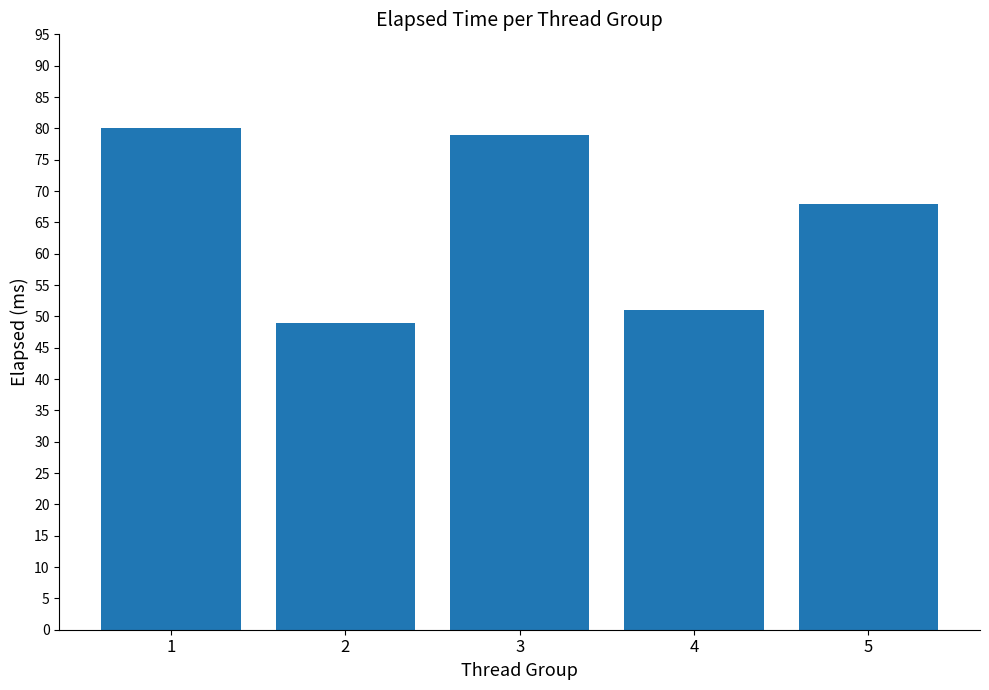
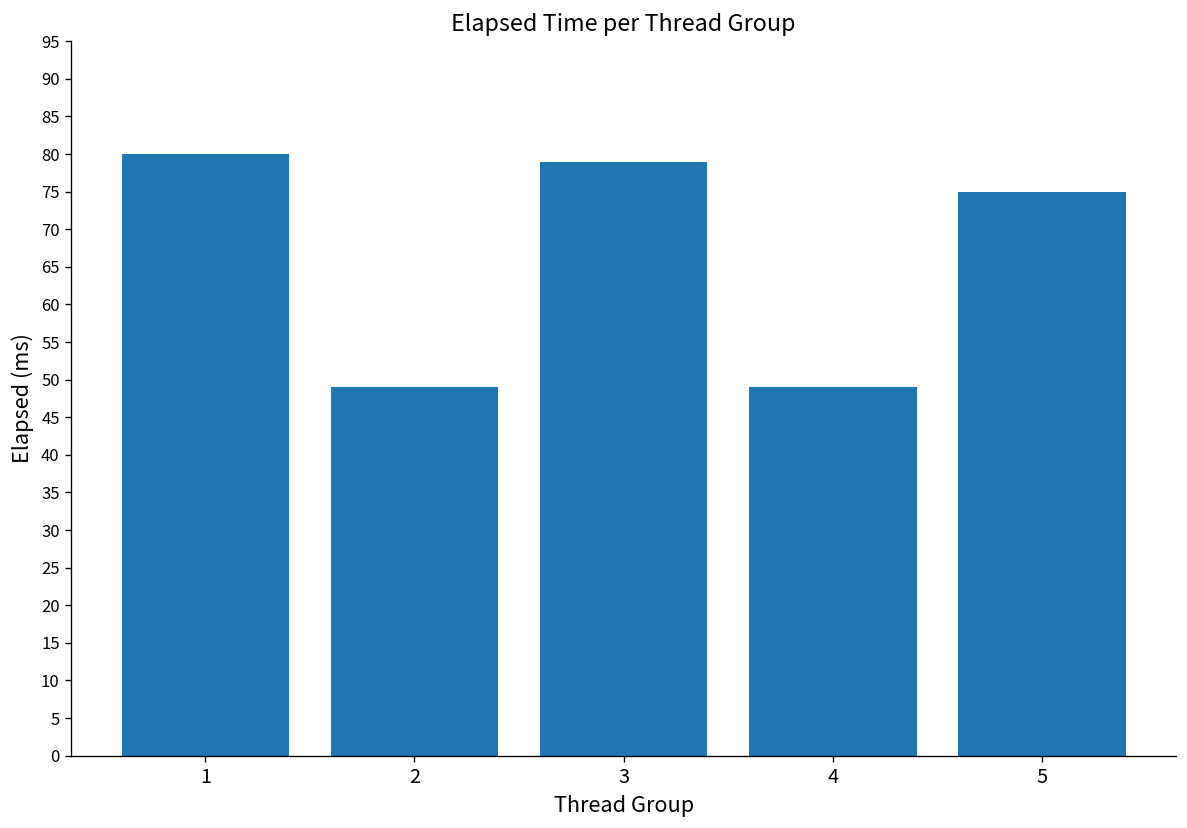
  {
    "1": 80,
    "2": 49,
    "3": 79,
-   "4": 51,
-   "5": 68
+   "4": 49,
+   "5": 75
  }
